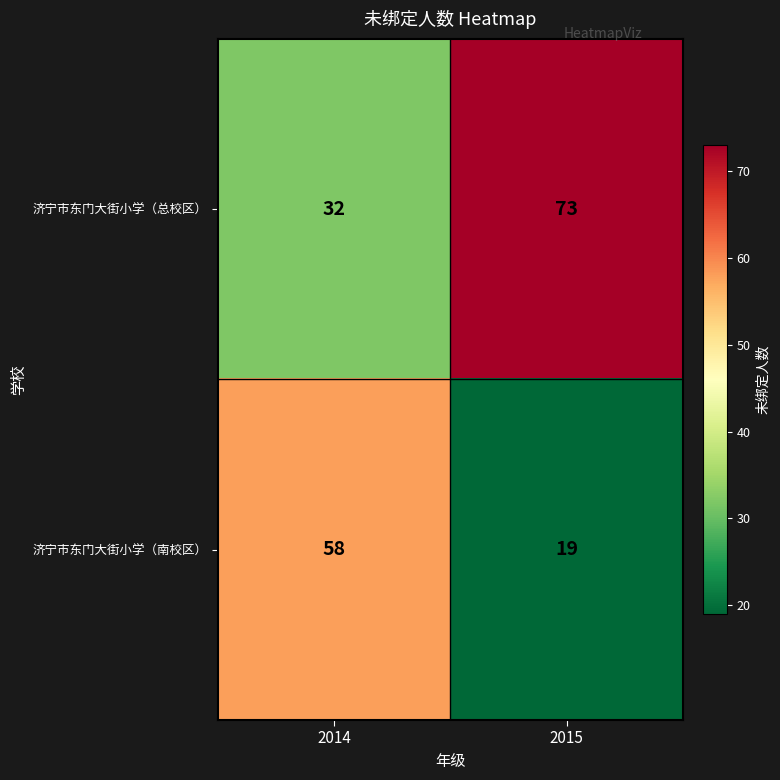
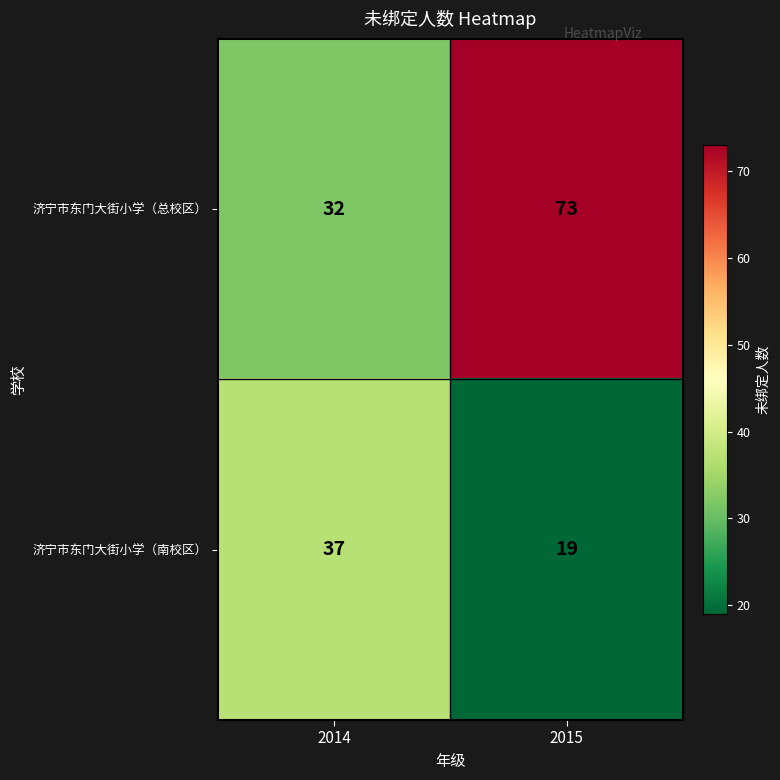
  {
    "济宁市东门大街小学（总校区）": {
      "2014": 32,
      "2015": 73
    },
    "济宁市东门大街小学（南校区）": {
-     "2014": 58,
+     "2014": 37,
      "2015": 19
    }
  }
